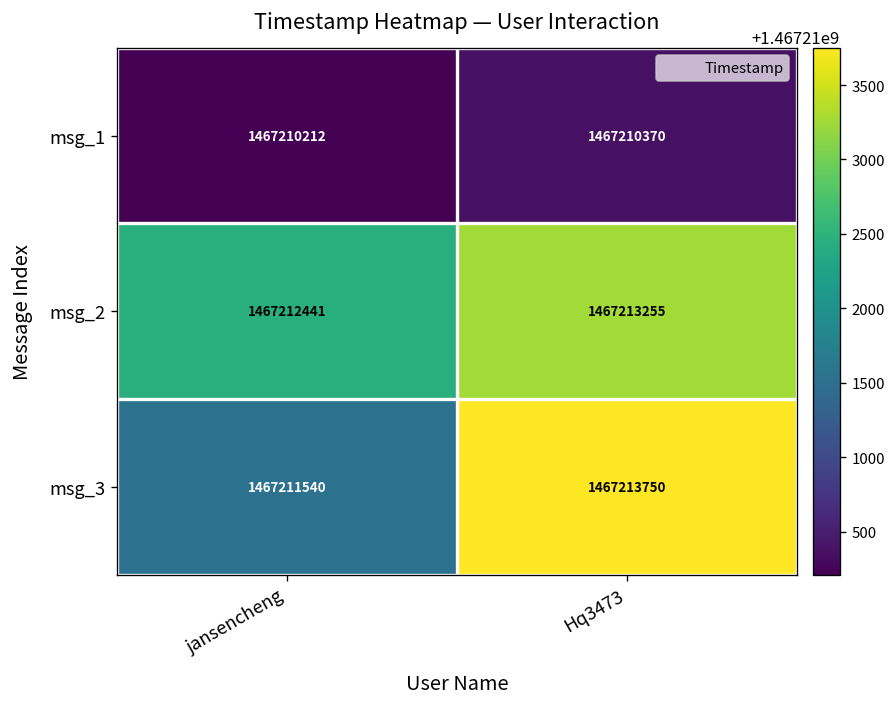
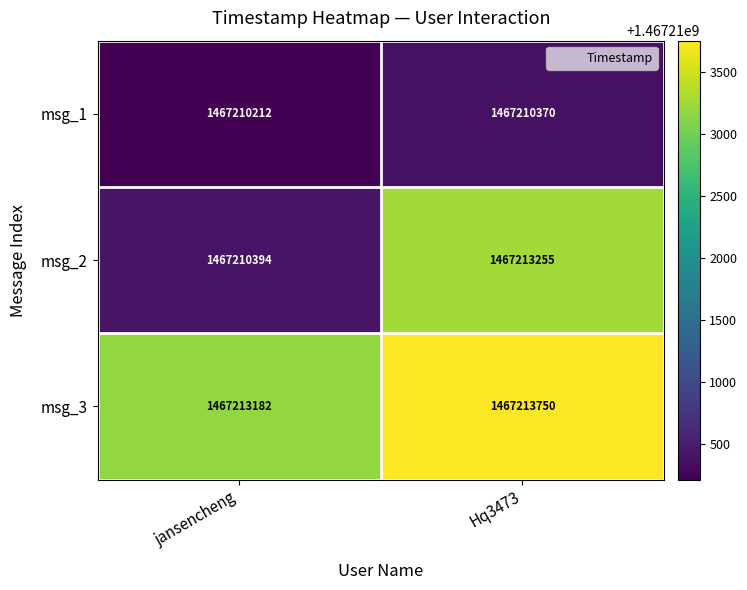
  {
    "msg_1": {
      "jansencheng": 1467210212,
      "Hq3473": 1467210370
    },
    "msg_2": {
-     "jansencheng": 1467212441,
+     "jansencheng": 1467210394,
      "Hq3473": 1467213255
    },
    "msg_3": {
-     "jansencheng": 1467211540,
+     "jansencheng": 1467213182,
      "Hq3473": 1467213750
    }
  }
